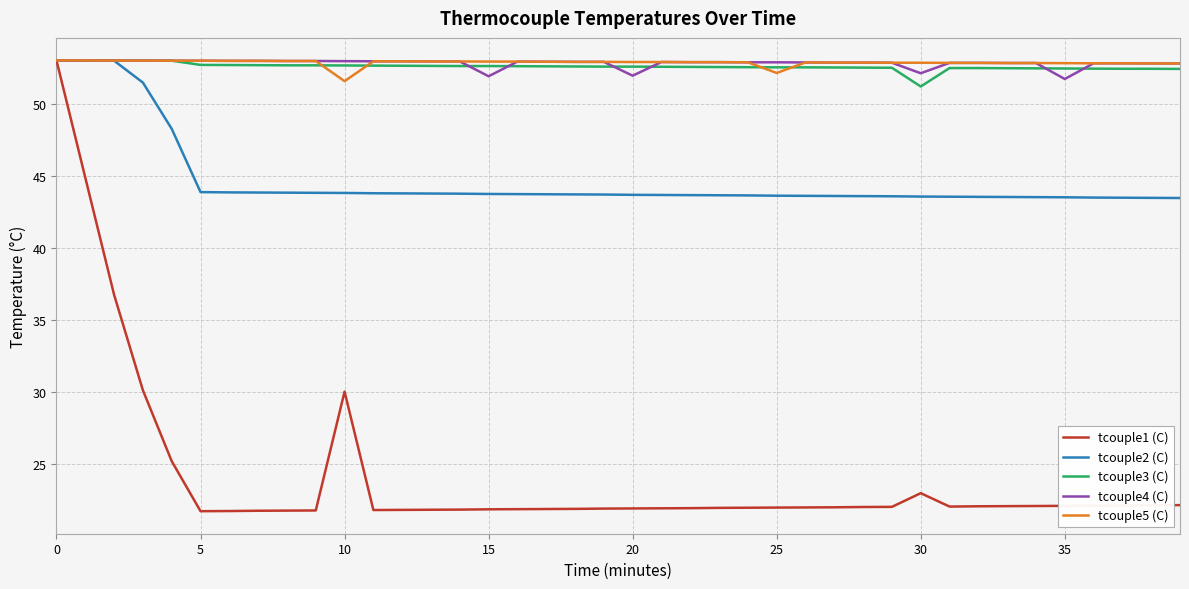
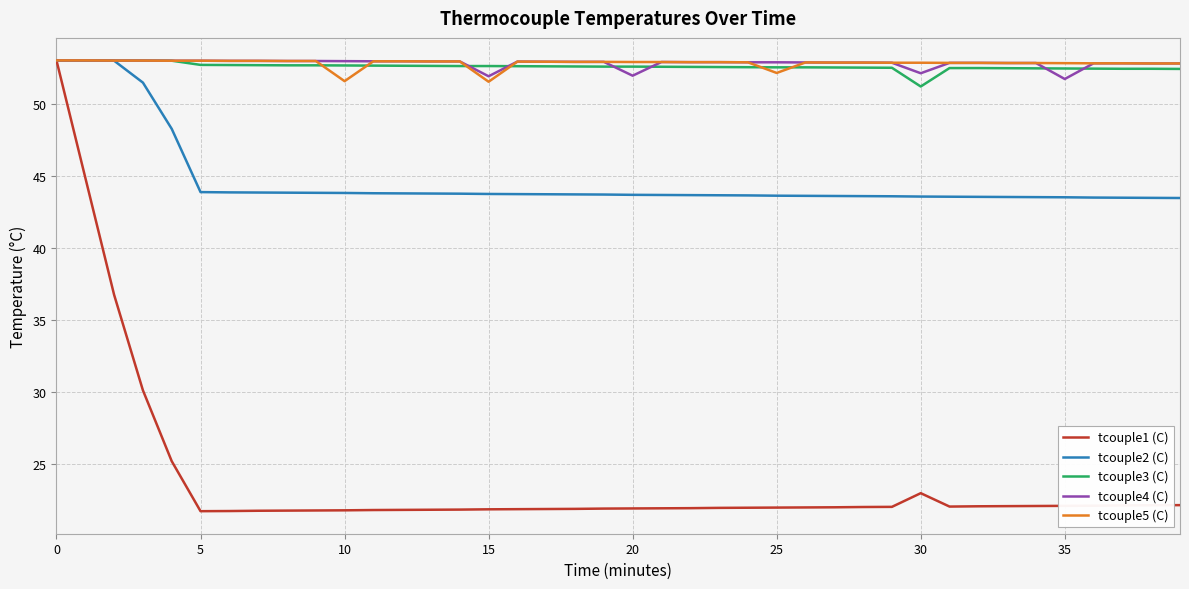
  {
    "tcouple1 (C)": {
      "5": 21.7,
-     "10": 30.0,
+     "10": 21.8,
      "15": 21.8,
      "20": 21.9,
      "25": 22.0,
      "30": 23.0
    },
    "tcouple2 (C)": {
      "5": 43.9,
      "10": 43.8,
      "15": 43.7,
      "20": 43.7,
      "25": 43.6,
      "30": 43.5,
      "35": 43.5
    },
    "tcouple3 (C)": {
      "5": 52.7,
      "10": 52.6,
      "15": 52.6,
      "20": 52.6,
      "25": 52.5,
      "30": 51.2,
      "35": 52.4
    },
    "tcouple4 (C)": {
      "10": 52.9,
      "15": 51.9,
      "20": 51.9,
      "25": 52.9,
      "30": 52.1,
      "35": 51.7
    },
    "tcouple5 (C)": {
      "10": 51.6,
-     "15": 52.9,
+     "15": 51.5,
      "20": 52.9,
      "25": 52.1,
      "30": 52.8,
      "35": 52.8
    }
  }
